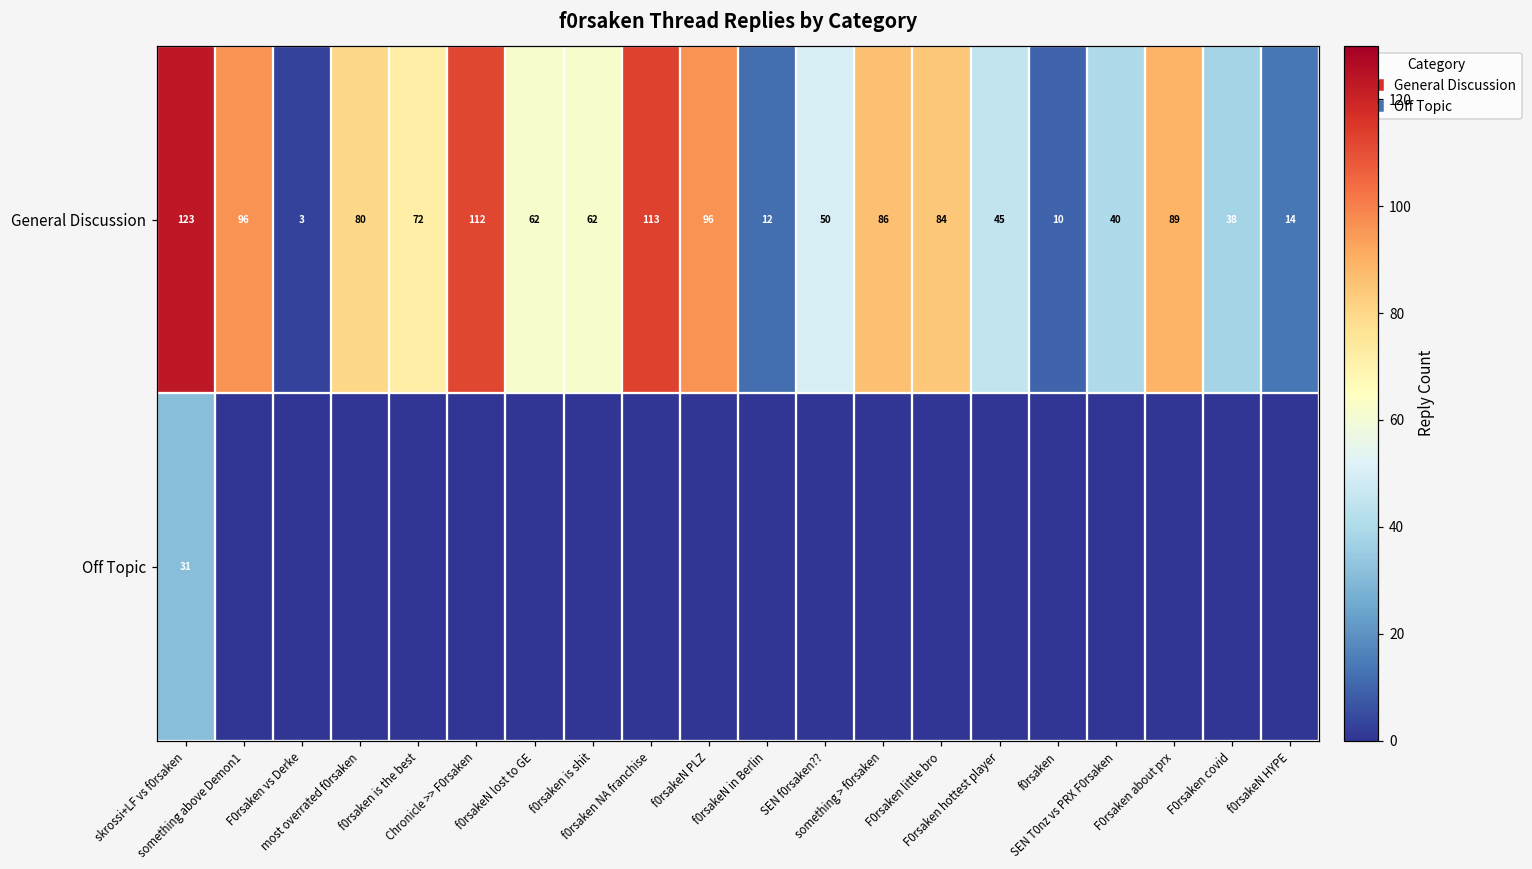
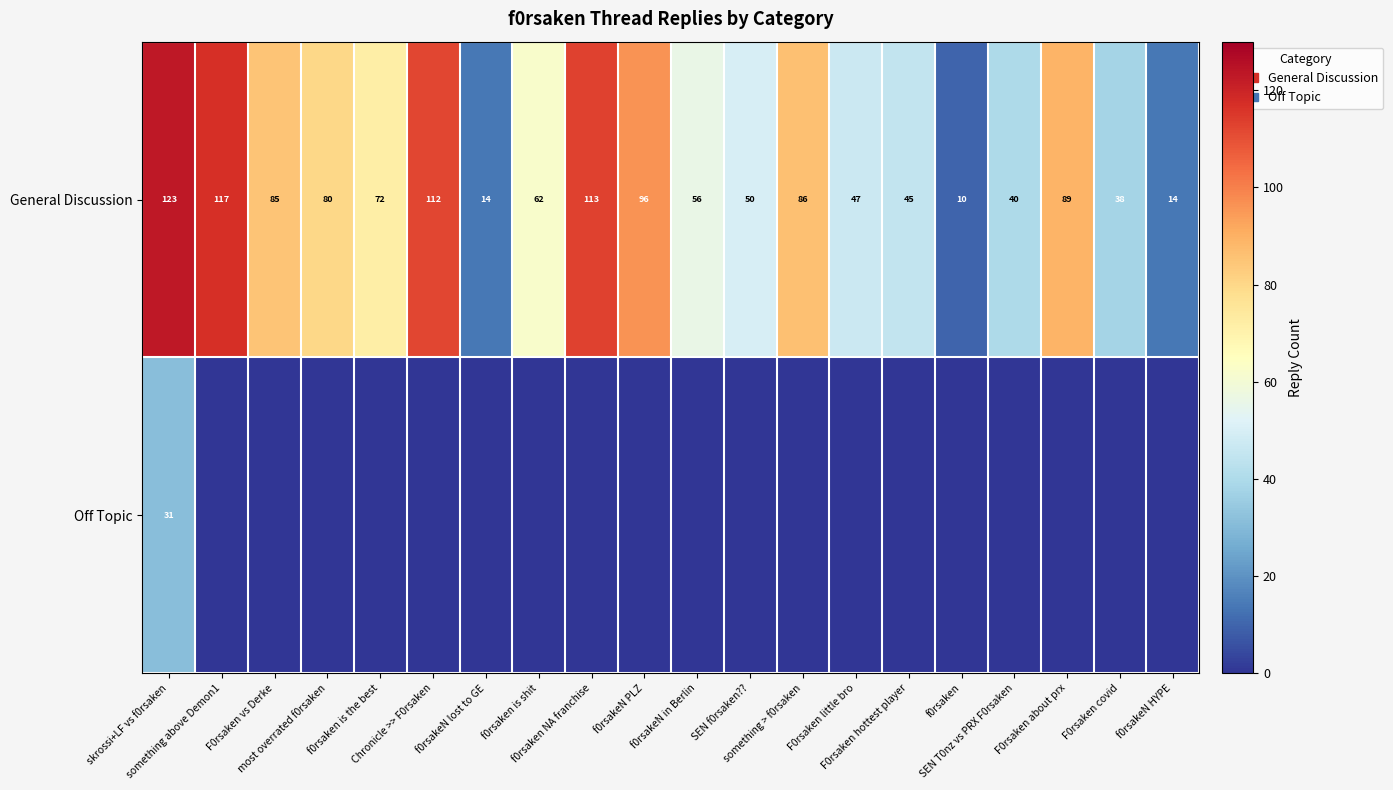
  {
    "General Discussion": {
      "skrossi+LF vs f0rsaken": 123,
-     "something above Demon1": 96,
-     "F0rsaken vs Derke": 3,
+     "something above Demon1": 117,
+     "F0rsaken vs Derke": 85,
      "most overrated f0rsaken": 80,
      "f0rsaken is the best": 72,
      "Chronicle >> F0rsaken": 112,
-     "f0rsakeN lost to GE": 62,
+     "f0rsakeN lost to GE": 14,
      "f0rsaken is shit": 62,
      "f0rsaken NA franchise": 113,
      "f0rsakeN PLZ": 96,
-     "f0rsakeN in Berlin": 12,
+     "f0rsakeN in Berlin": 56,
      "SEN f0rsaken??": 50,
      "something > f0rsaken": 86,
-     "F0rsaken little bro": 84,
+     "F0rsaken little bro": 47,
      "F0rsaken hottest player": 45,
      "f0rsaken": 10,
      "SEN T0nz vs PRX F0rsaken": 40,
      "F0rsaken about prx": 89,
      "F0rsaken covid": 38,
      "f0rsakeN HYPE": 14
    },
    "Off Topic": {
      "skrossi+LF vs f0rsaken": 31
    }
  }
